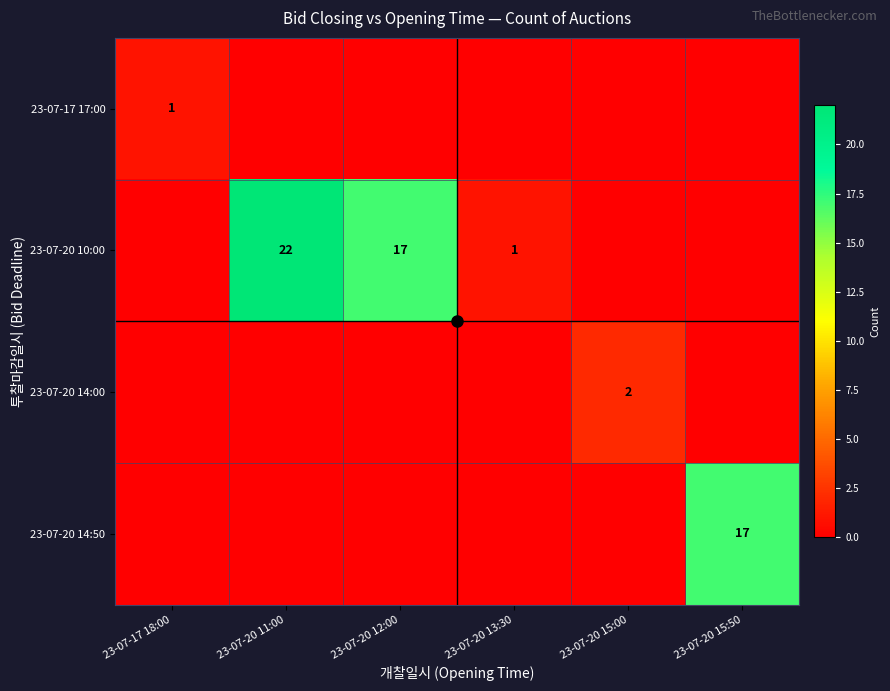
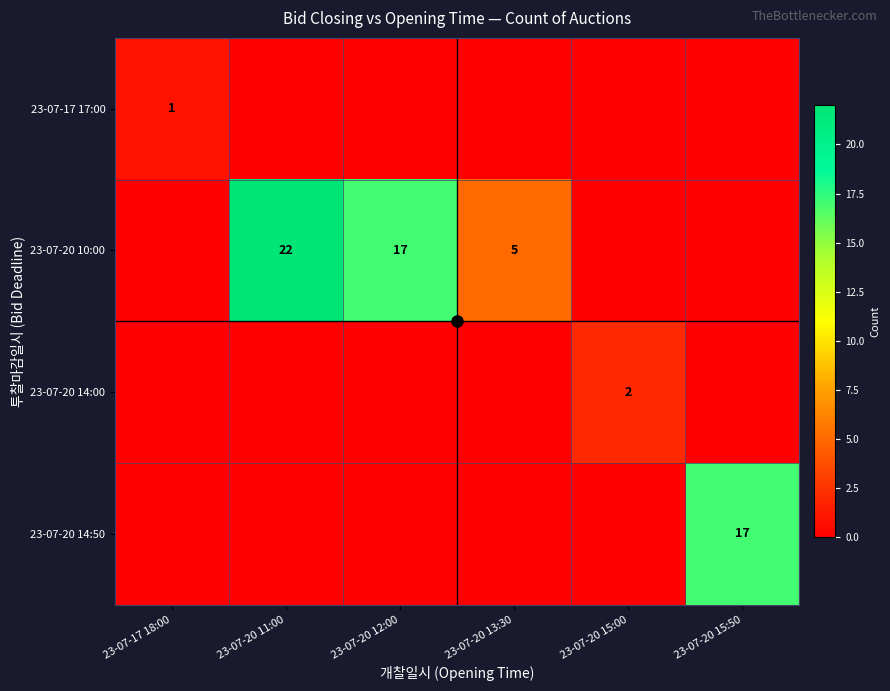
  {
    "23-07-17 17:00": {
      "23-07-17 18:00": 1
    },
    "23-07-20 10:00": {
      "23-07-20 11:00": 22,
      "23-07-20 12:00": 17,
-     "23-07-20 13:30": 1
+     "23-07-20 13:30": 5
    },
    "23-07-20 14:00": {
      "23-07-20 15:00": 2
    },
    "23-07-20 14:50": {
      "23-07-20 15:50": 17
    }
  }
